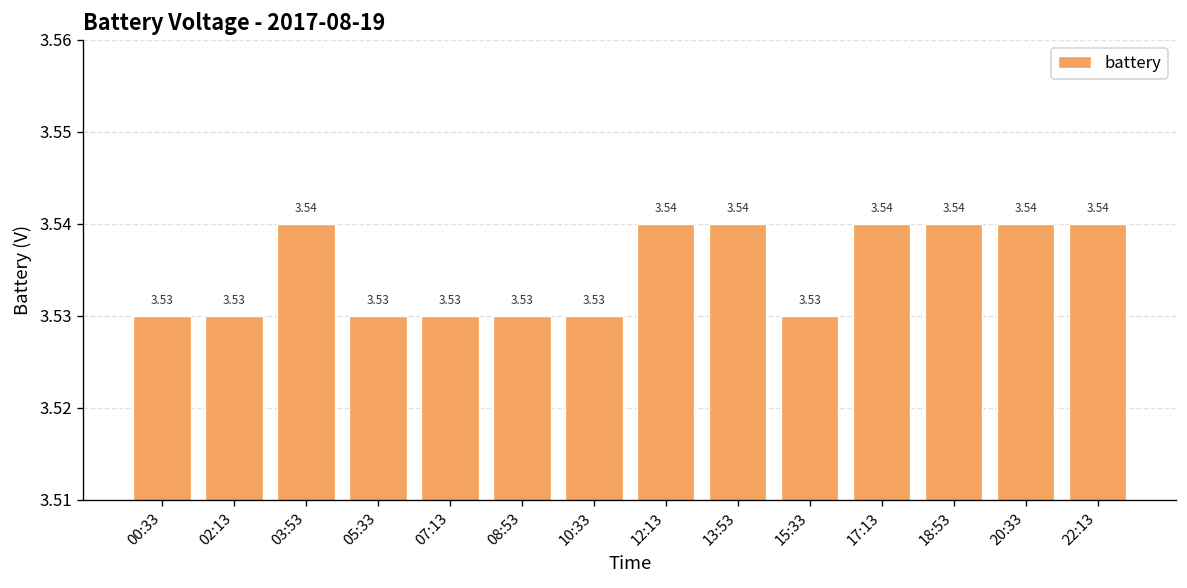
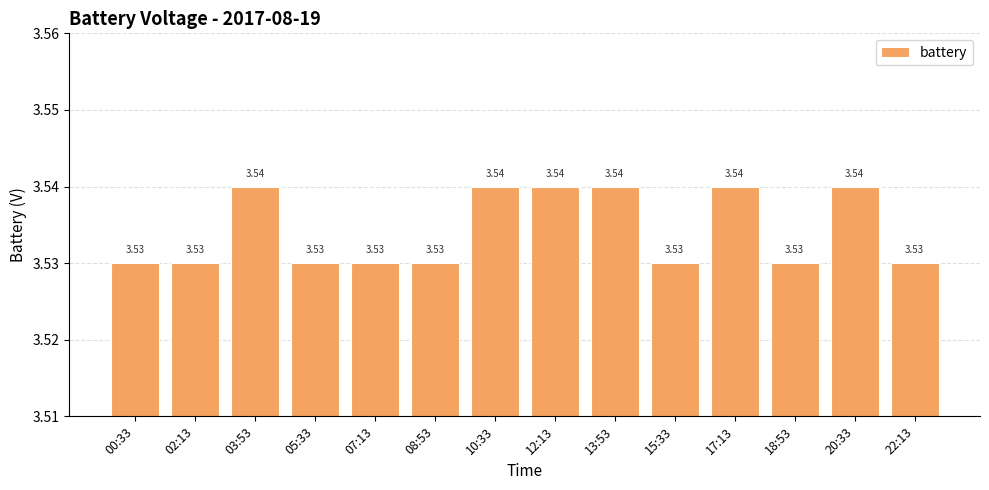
  {
    "00:33": 3.53,
    "02:13": 3.53,
    "03:53": 3.54,
    "05:33": 3.53,
    "07:13": 3.53,
    "08:53": 3.53,
-   "10:33": 3.53,
+   "10:33": 3.54,
    "12:13": 3.54,
    "13:53": 3.54,
    "15:33": 3.53,
    "17:13": 3.54,
-   "18:53": 3.54,
+   "18:53": 3.53,
    "20:33": 3.54,
-   "22:13": 3.54
+   "22:13": 3.53
  }
